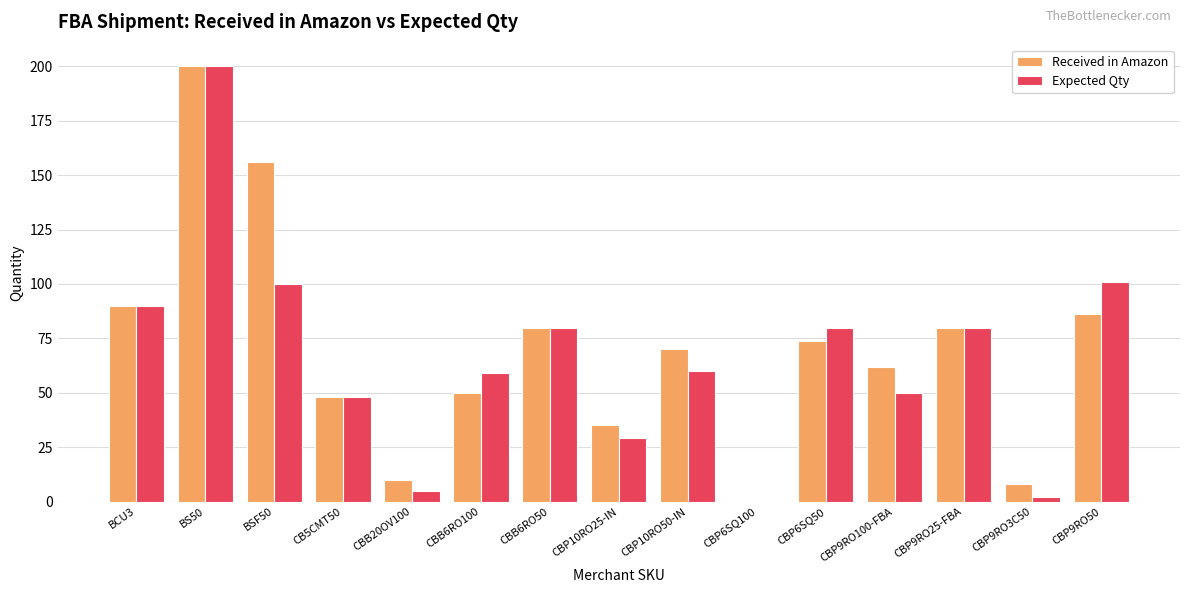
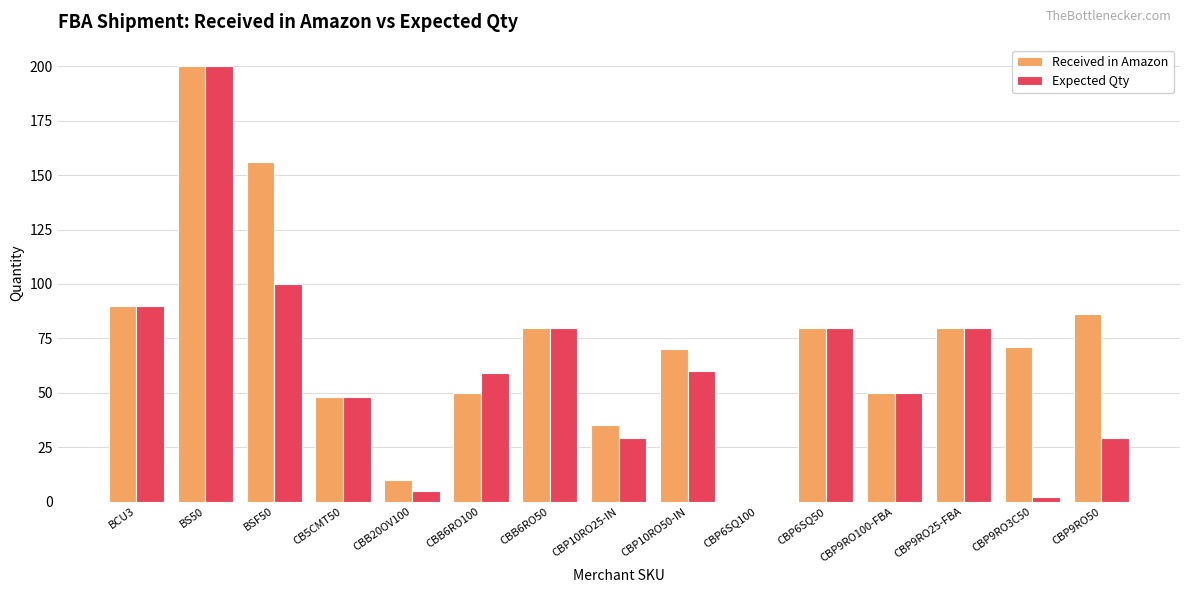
  {
    "Received in Amazon": {
      "BCU3": 90,
      "BS50": 200,
      "BSF50": 156,
      "CB5CMT50": 48,
      "CBB20OV100": 10,
      "CBB6RO100": 50,
      "CBB6RO50": 80,
      "CBP10RO25-IN": 35,
      "CBP10RO50-IN": 70,
      "CBP6SQ100": 0,
-     "CBP6SQ50": 74,
-     "CBP9RO100-FBA": 62,
+     "CBP6SQ50": 80,
+     "CBP9RO100-FBA": 50,
      "CBP9RO25-FBA": 80,
-     "CBP9RO3C50": 8,
+     "CBP9RO3C50": 71,
      "CBP9RO50": 86
    },
    "Expected Qty": {
      "BCU3": 90,
      "BS50": 200,
      "BSF50": 100,
      "CB5CMT50": 48,
      "CBB20OV100": 5,
      "CBB6RO100": 59,
      "CBB6RO50": 80,
      "CBP10RO25-IN": 29,
      "CBP10RO50-IN": 60,
      "CBP6SQ100": 0,
      "CBP6SQ50": 80,
      "CBP9RO100-FBA": 50,
      "CBP9RO25-FBA": 80,
      "CBP9RO3C50": 2,
-     "CBP9RO50": 101
+     "CBP9RO50": 29
    }
  }
